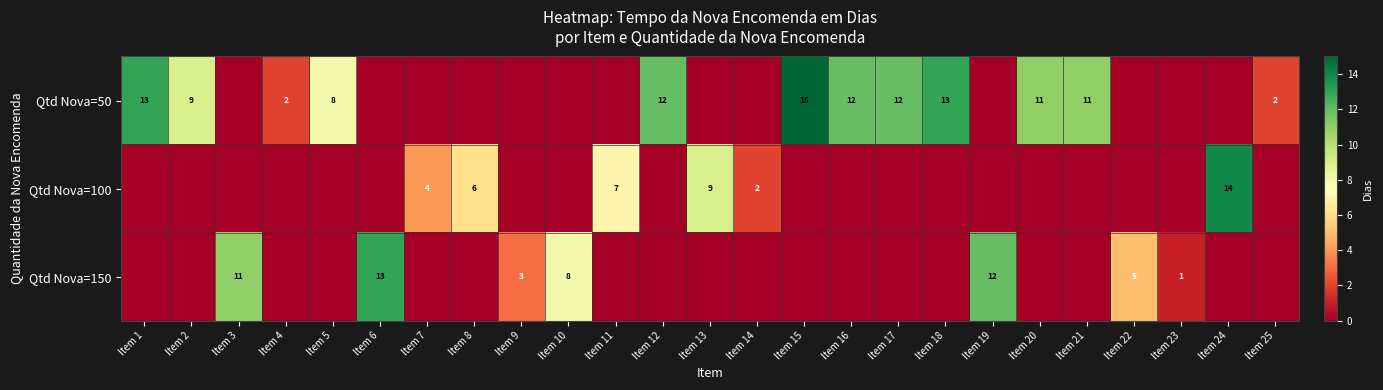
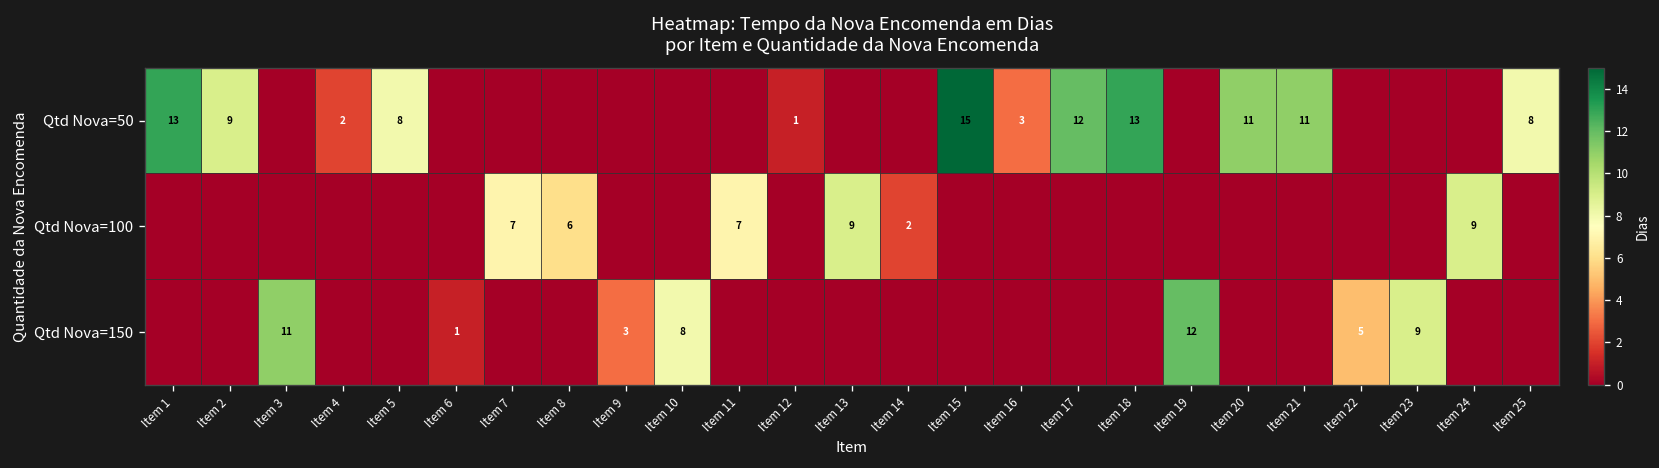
  {
    "Qtd Nova=50": {
      "Item 1": 13,
      "Item 2": 9,
      "Item 4": 2,
      "Item 5": 8,
-     "Item 12": 12,
+     "Item 12": 1,
      "Item 15": 15,
-     "Item 16": 12,
+     "Item 16": 3,
      "Item 17": 12,
      "Item 18": 13,
      "Item 20": 11,
      "Item 21": 11,
-     "Item 25": 2
+     "Item 25": 8
    },
    "Qtd Nova=100": {
-     "Item 7": 4,
+     "Item 7": 7,
      "Item 8": 6,
      "Item 11": 7,
      "Item 13": 9,
      "Item 14": 2,
-     "Item 24": 14
+     "Item 24": 9
    },
    "Qtd Nova=150": {
      "Item 3": 11,
-     "Item 6": 13,
+     "Item 6": 1,
      "Item 9": 3,
      "Item 10": 8,
      "Item 19": 12,
      "Item 22": 5,
-     "Item 23": 1
+     "Item 23": 9
    }
  }
